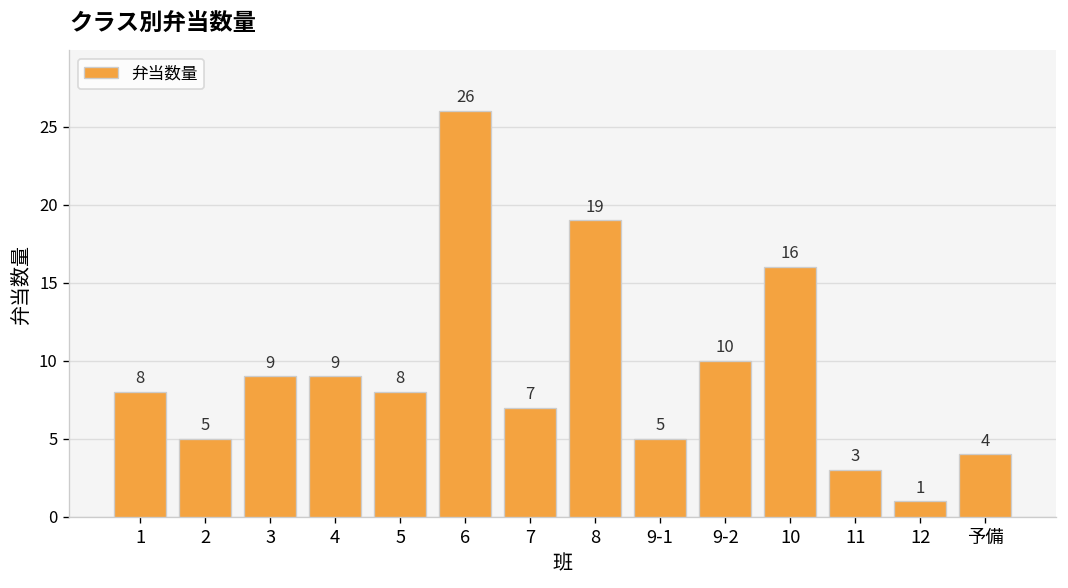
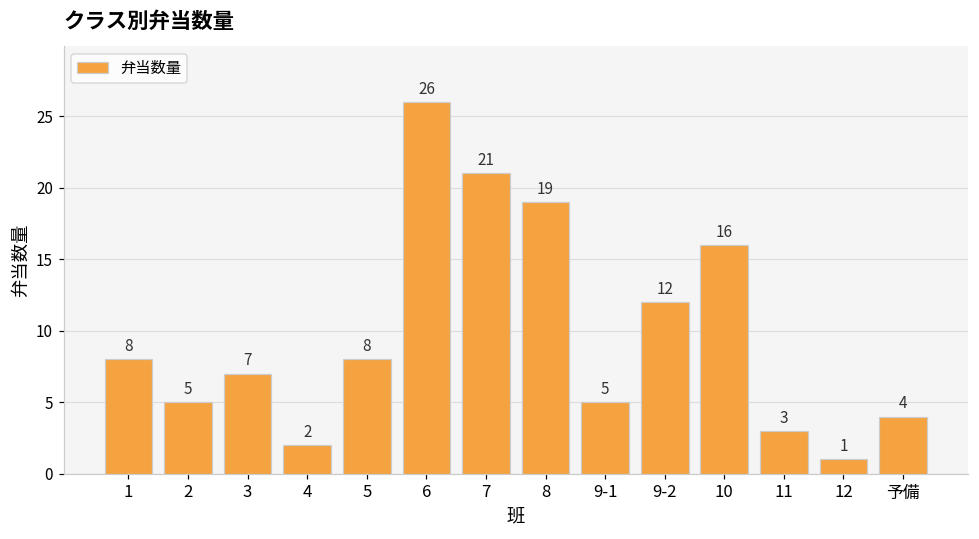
  {
    "1": 8,
    "2": 5,
-   "3": 9,
-   "4": 9,
+   "3": 7,
+   "4": 2,
    "5": 8,
    "6": 26,
-   "7": 7,
+   "7": 21,
    "8": 19,
    "9-1": 5,
-   "9-2": 10,
+   "9-2": 12,
    "10": 16,
    "11": 3,
    "12": 1,
    "予備": 4
  }
